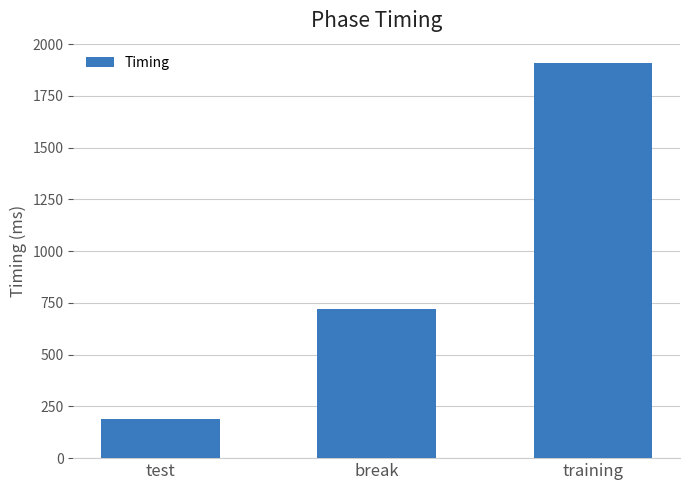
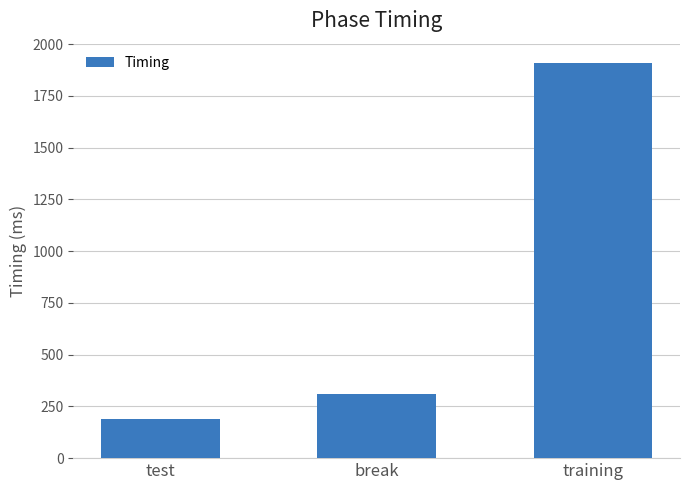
  {
    "test": 190,
-   "break": 720,
+   "break": 310,
    "training": 1910
  }
